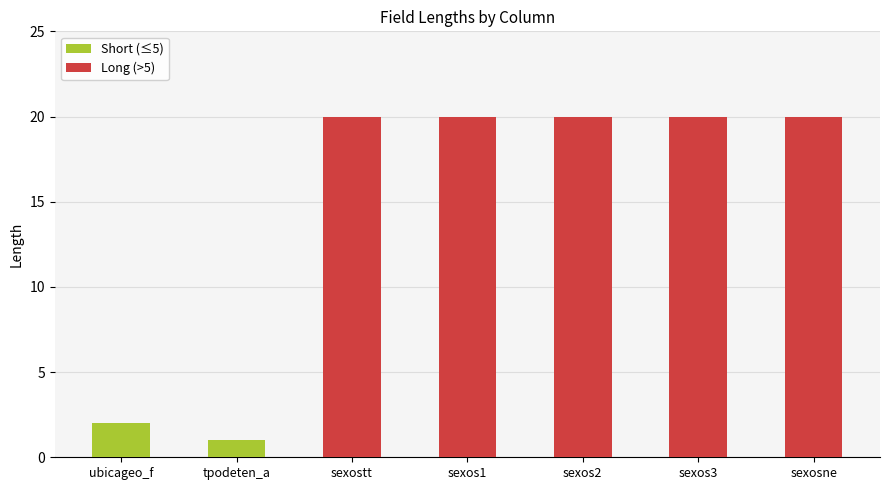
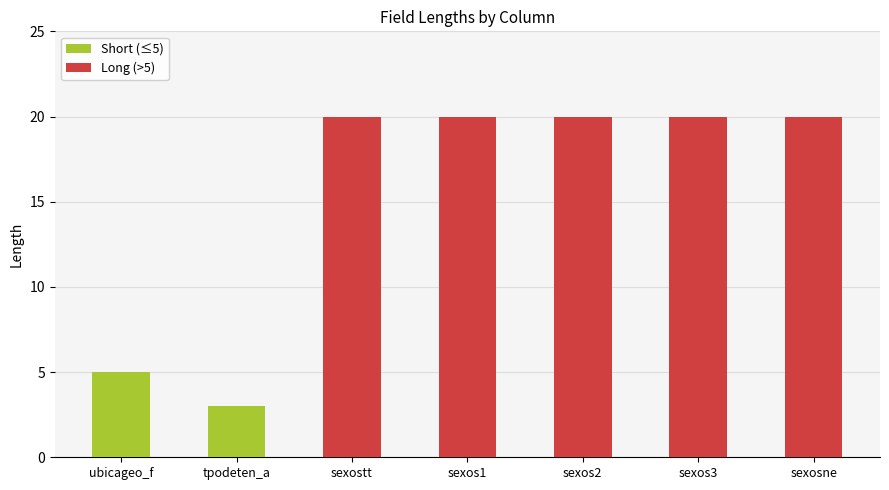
  {
-   "ubicageo_f": 2,
-   "tpodeten_a": 1,
+   "ubicageo_f": 5,
+   "tpodeten_a": 3,
    "sexostt": 20,
    "sexos1": 20,
    "sexos2": 20,
    "sexos3": 20,
    "sexosne": 20
  }
